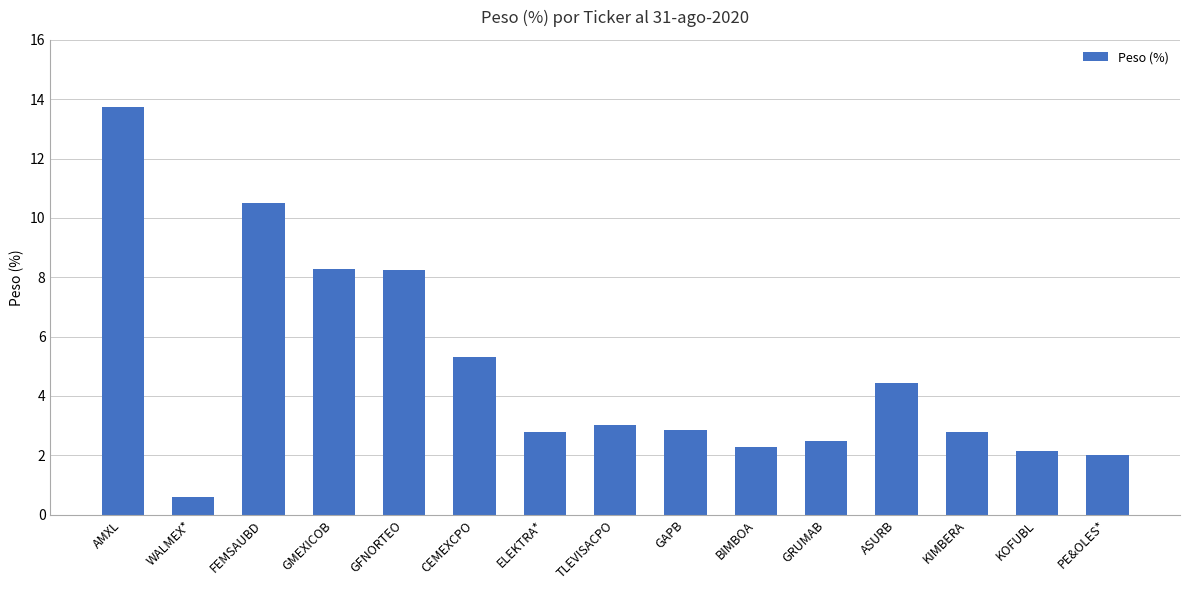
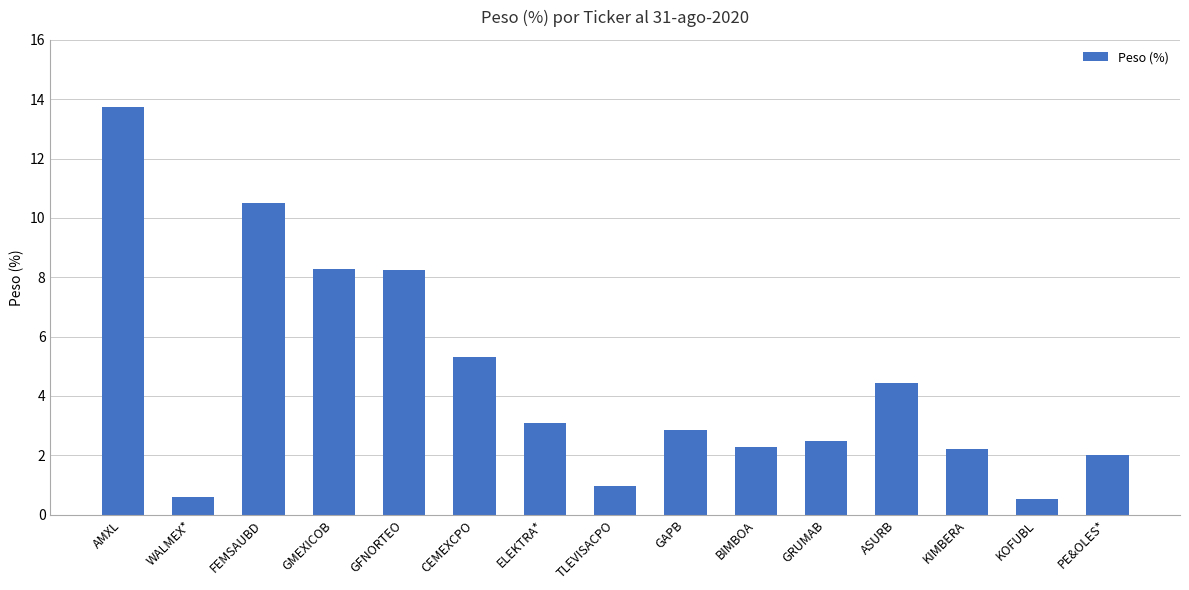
  {
    "AMXL": 13.7,
    "WALMEX*": 0.6,
    "FEMSAUBD": 10.5,
    "GMEXICOB": 8.3,
    "GFNORTEO": 8.2,
    "CEMEXCPO": 5.3,
-   "ELEKTRA*": 2.8,
-   "TLEVISACPO": 3.0,
+   "ELEKTRA*": 3.1,
+   "TLEVISACPO": 1.0,
    "GAPB": 2.8,
    "BIMBOA": 2.3,
    "GRUMAB": 2.5,
    "ASURB": 4.4,
-   "KIMBERA": 2.8,
-   "KOFUBL": 2.1,
+   "KIMBERA": 2.2,
+   "KOFUBL": 0.5,
    "PE&OLES*": 2.0
  }
